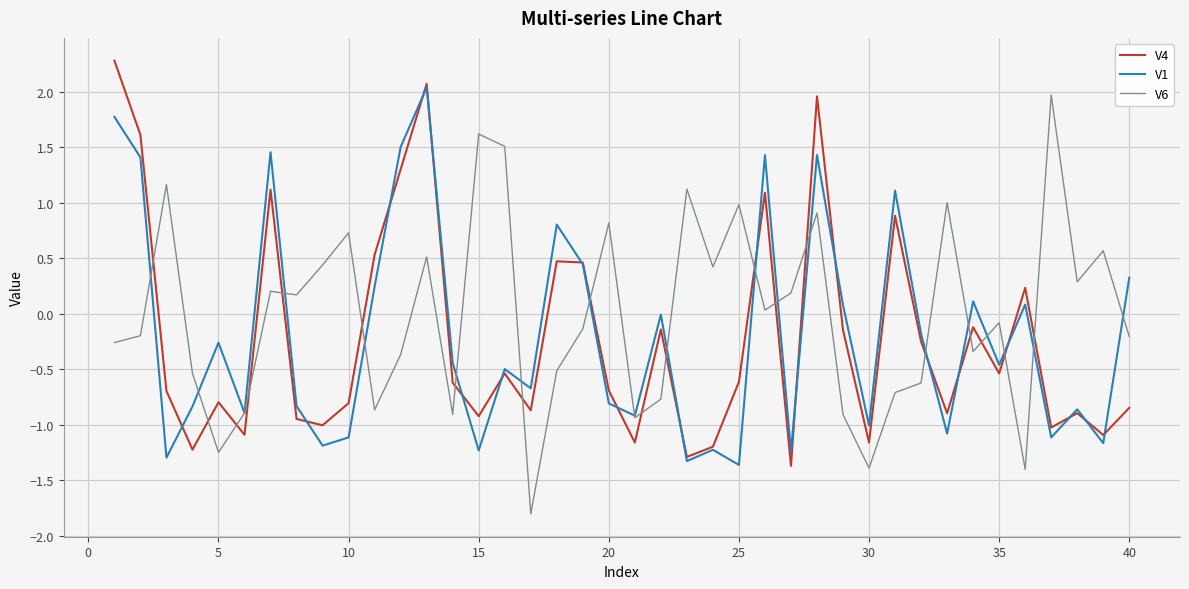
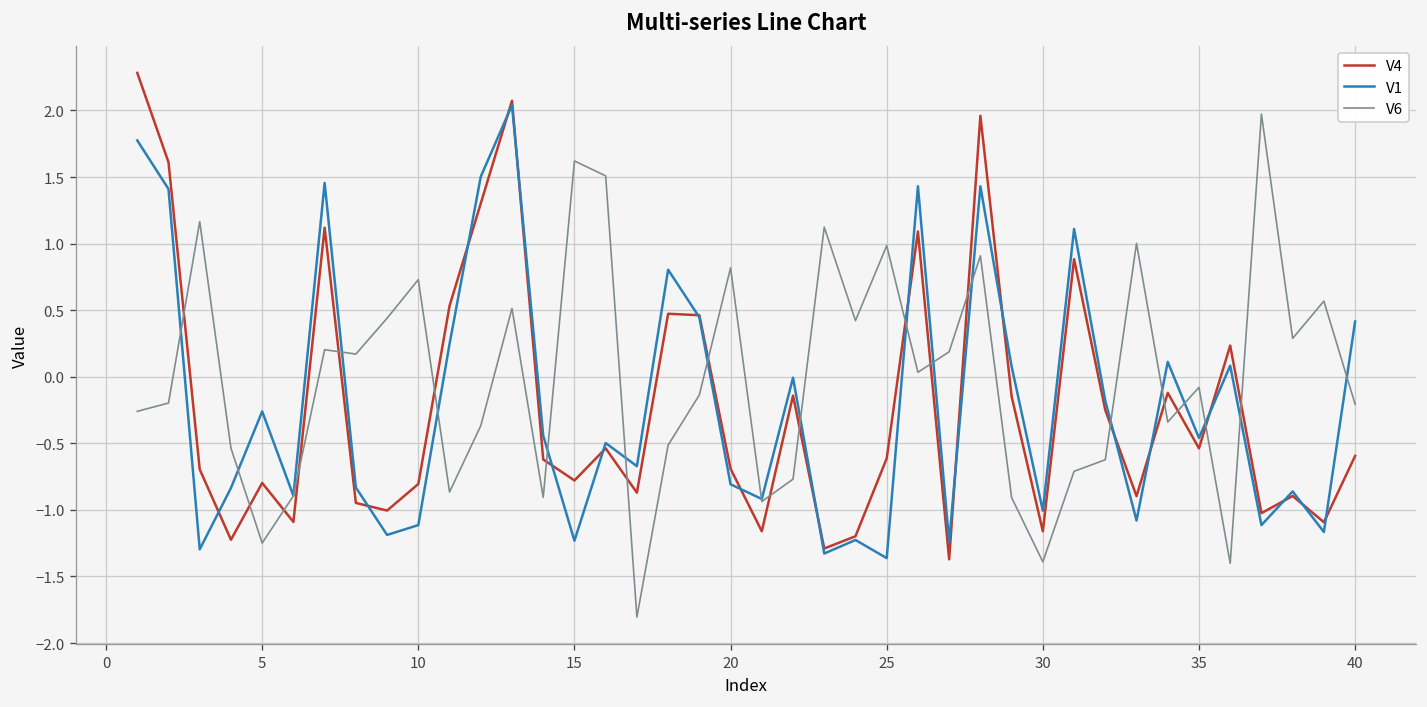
  {
    "V4": {
      "5": -0.80,
      "10": -0.81,
-     "15": -0.92,
+     "15": -0.78,
      "20": -0.69,
      "25": -0.61,
      "30": -1.16,
      "35": -0.54,
-     "40": -0.85
+     "40": -0.59
    },
    "V1": {
      "5": -0.26,
      "10": -1.11,
      "15": -1.23,
      "20": -0.81,
      "25": -1.36,
      "30": -1.01,
      "35": -0.46,
-     "40": 0.33
+     "40": 0.41
    },
    "V6": {
      "5": -1.25,
      "10": 0.73,
      "15": 1.62,
      "20": 0.82,
      "25": 0.98,
      "30": -1.39,
      "35": -0.08,
      "40": -0.21
    }
  }
